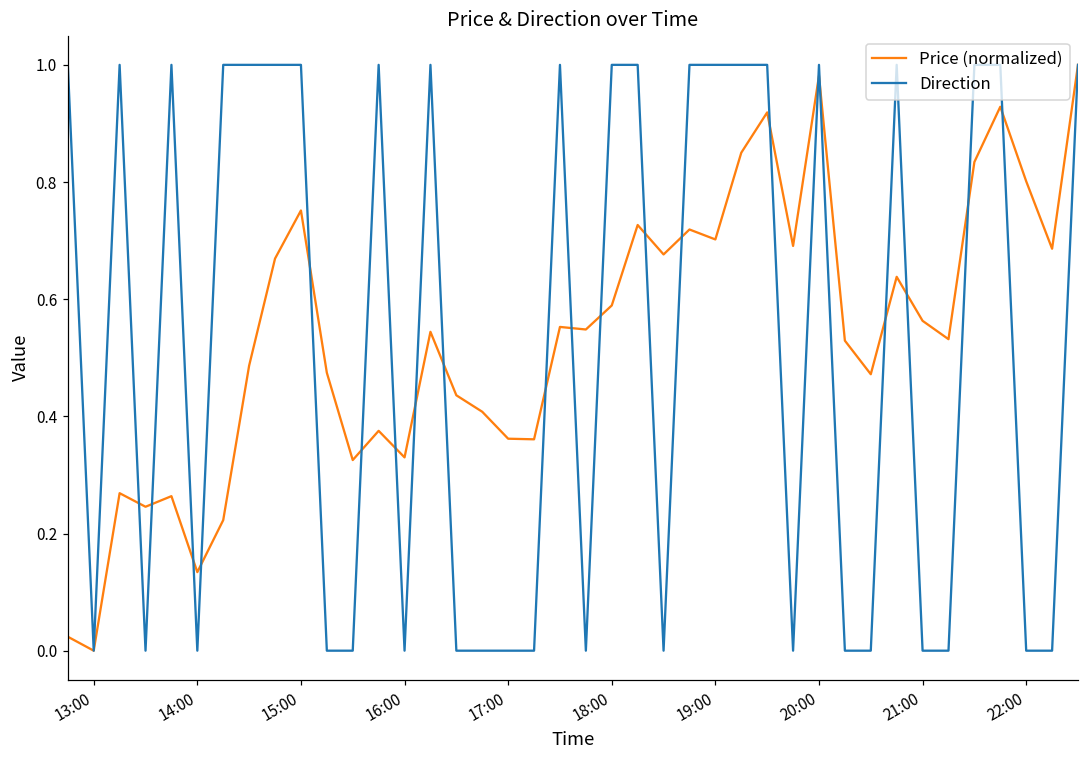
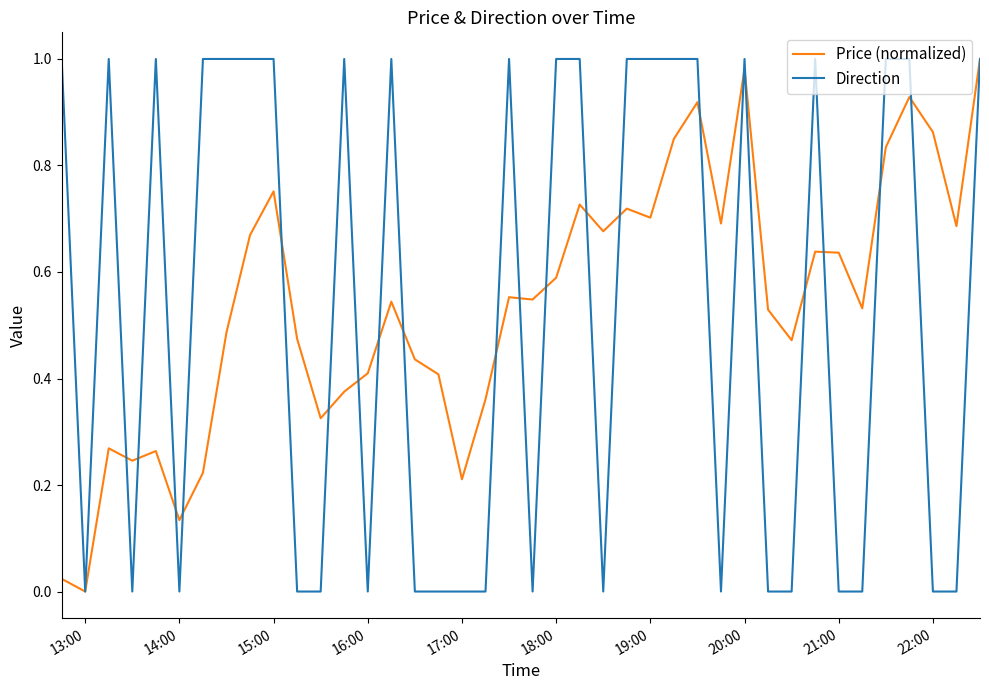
  {
    "Price (normalized)": {
      "14:00": 0.13,
      "15:00": 0.75,
-     "16:00": 0.33,
-     "17:00": 0.36,
+     "16:00": 0.41,
+     "17:00": 0.21,
      "18:00": 0.59,
      "19:00": 0.70,
      "20:00": 0.98,
-     "21:00": 0.56,
-     "22:00": 0.80
+     "21:00": 0.64,
+     "22:00": 0.86
    },
    "Direction": {
      "14:00": 0.00,
      "15:00": 1.00,
      "16:00": 0.00,
      "17:00": 0.00,
      "18:00": 1.00,
      "19:00": 1.00,
      "20:00": 1.00,
      "21:00": 0.00,
      "22:00": 0.00
    }
  }
